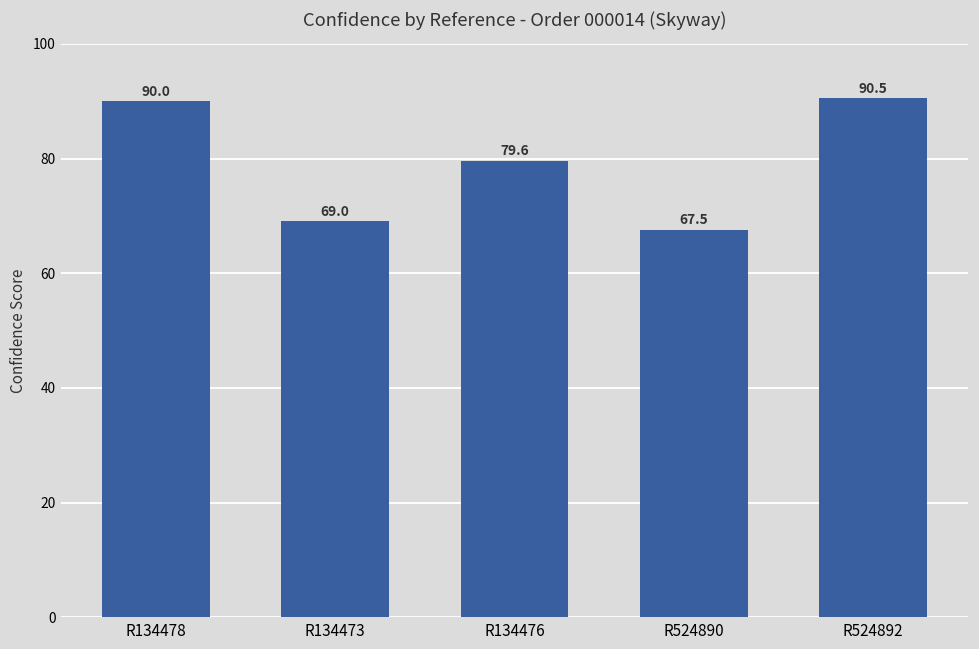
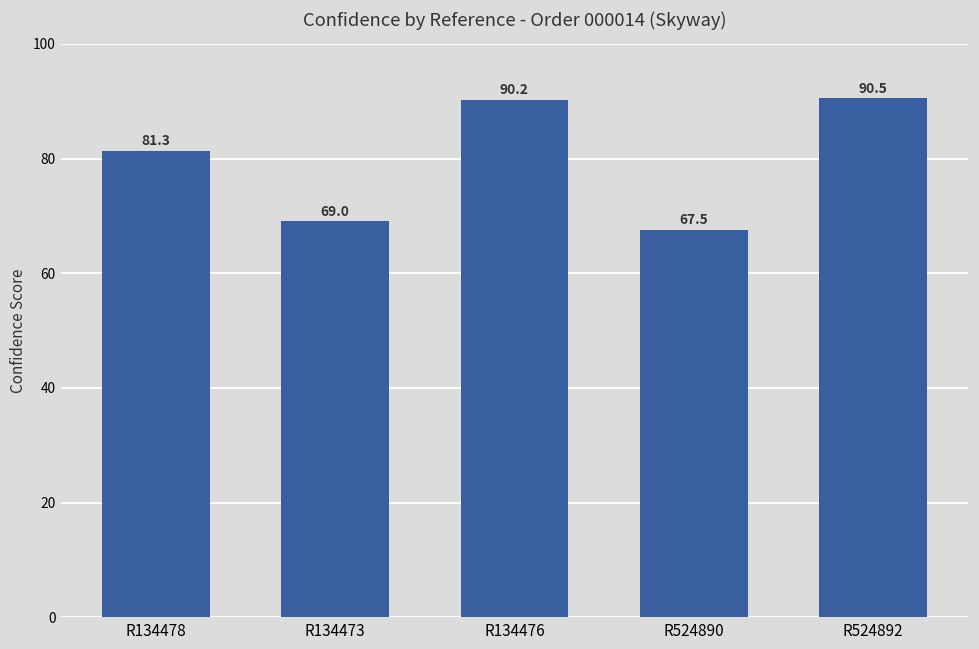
  {
-   "R134478": 90.0,
+   "R134478": 81.3,
    "R134473": 69.0,
-   "R134476": 79.6,
+   "R134476": 90.2,
    "R524890": 67.5,
    "R524892": 90.5
  }
